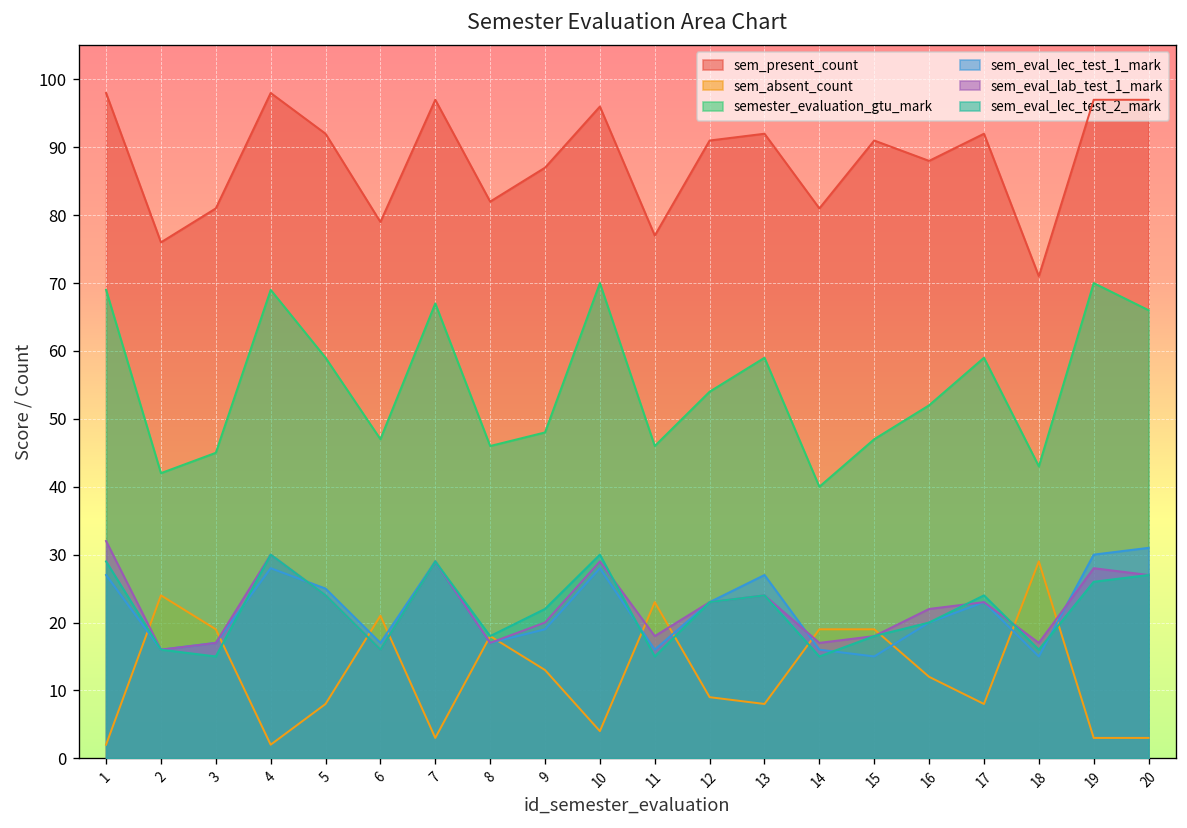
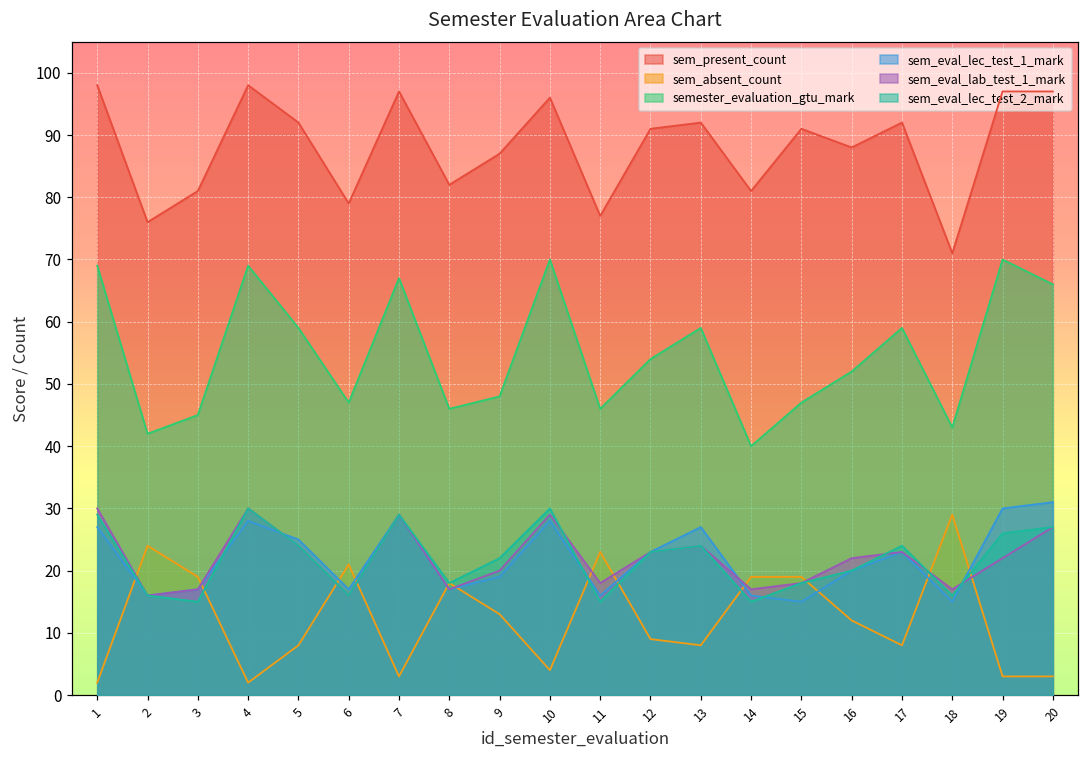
  {
    "sem_present_count": {
      "1": 98,
      "2": 76,
      "3": 81,
      "4": 98,
      "5": 92,
      "6": 79,
      "7": 97,
      "8": 82,
      "9": 87,
      "10": 96,
      "11": 77,
      "12": 91,
      "13": 92,
      "14": 81,
      "15": 91,
      "16": 88,
      "17": 92,
      "18": 71
    },
    "sem_absent_count": {
      "1": 2,
      "2": 24,
      "3": 19,
      "4": 2,
      "5": 8,
      "6": 21,
      "7": 3,
      "9": 13,
      "10": 4,
      "11": 23,
      "12": 9,
      "13": 8,
      "14": 19,
      "15": 19,
      "16": 12,
      "17": 8,
      "18": 29,
      "19": 3,
      "20": 3
    },
    "sem_eval_lec_test_1_mark": {
      "1": 27,
      "4": 28,
      "5": 25,
      "6": 17,
      "9": 19,
      "10": 28,
      "11": 16,
      "13": 27,
      "14": 16,
      "15": 15,
      "18": 15,
      "19": 30,
      "20": 31
    },
    "sem_eval_lab_test_1_mark": {
-     "1": 32,
+     "1": 30,
      "9": 20,
      "10": 29,
      "11": 18,
      "14": 17,
      "16": 22,
      "18": 17,
-     "19": 28
+     "19": 22
    }
  }
